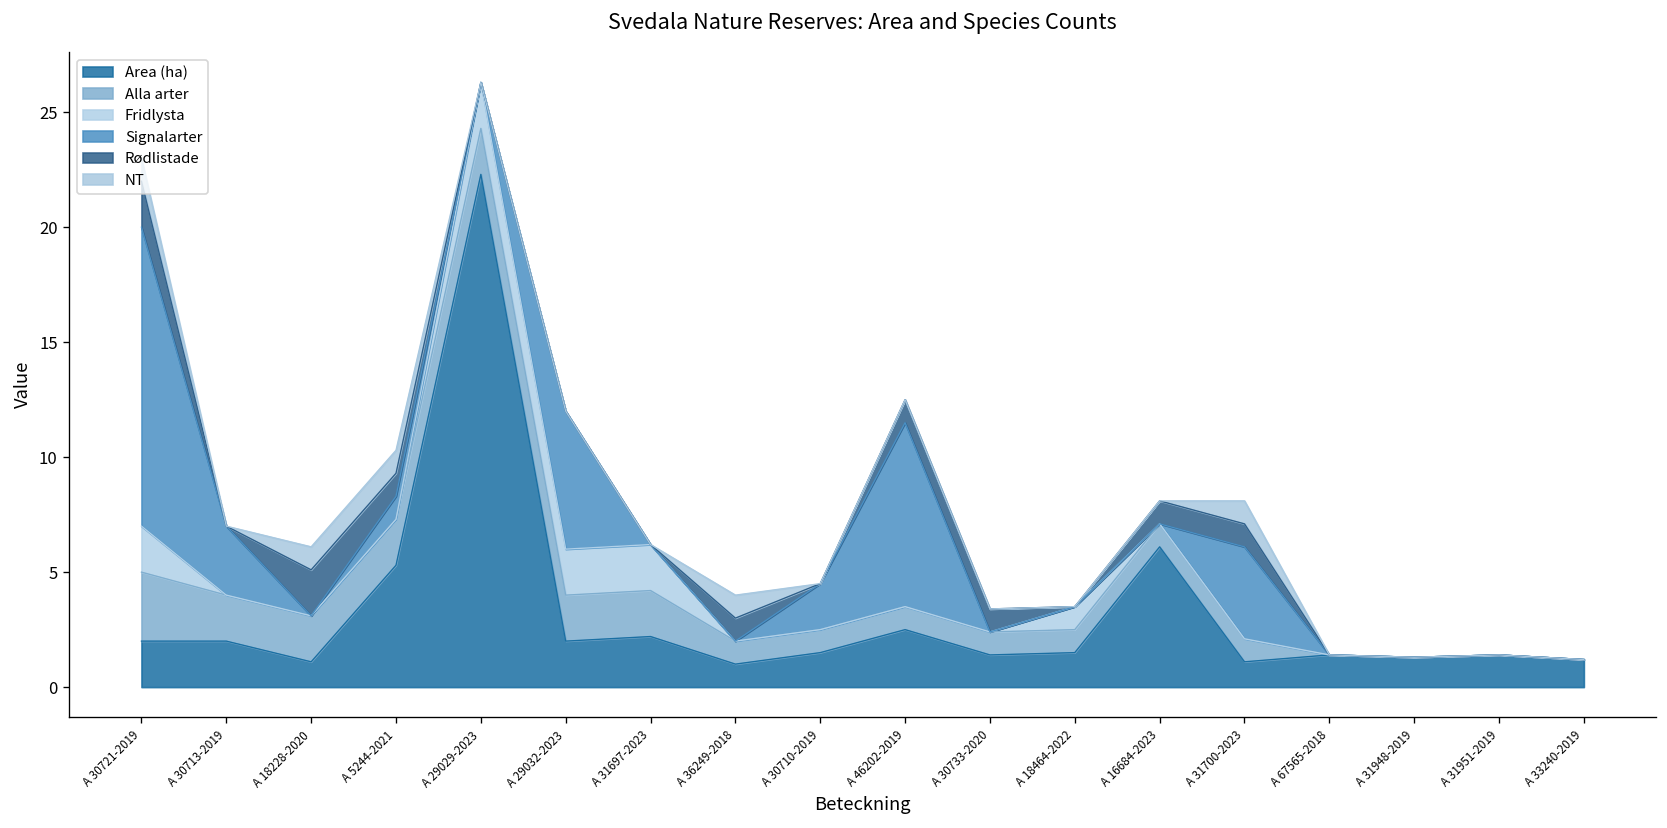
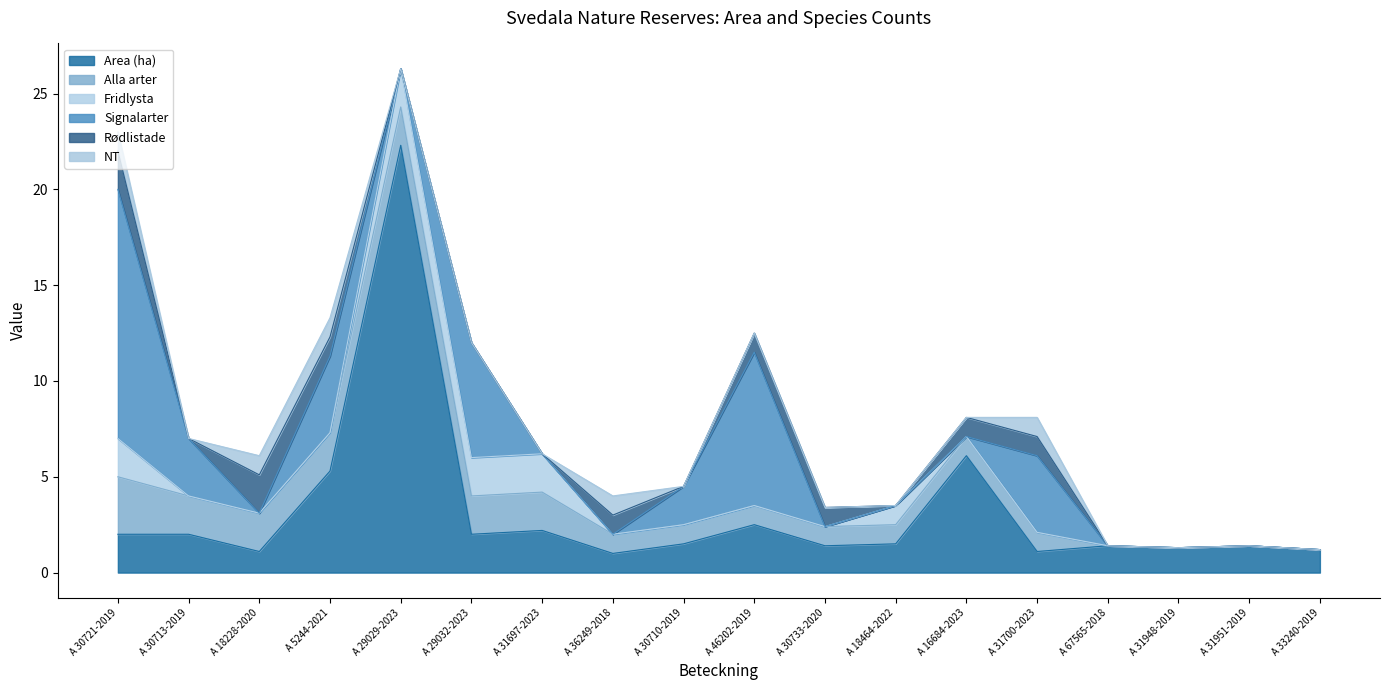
  {
    "Signalarter": {
      "A 30721-2019": 13,
-     "A 5244-2021": 1,
+     "A 5244-2021": 4,
      "A 46202-2019": 8,
      "A 31700-2023": 4
    }
  }
